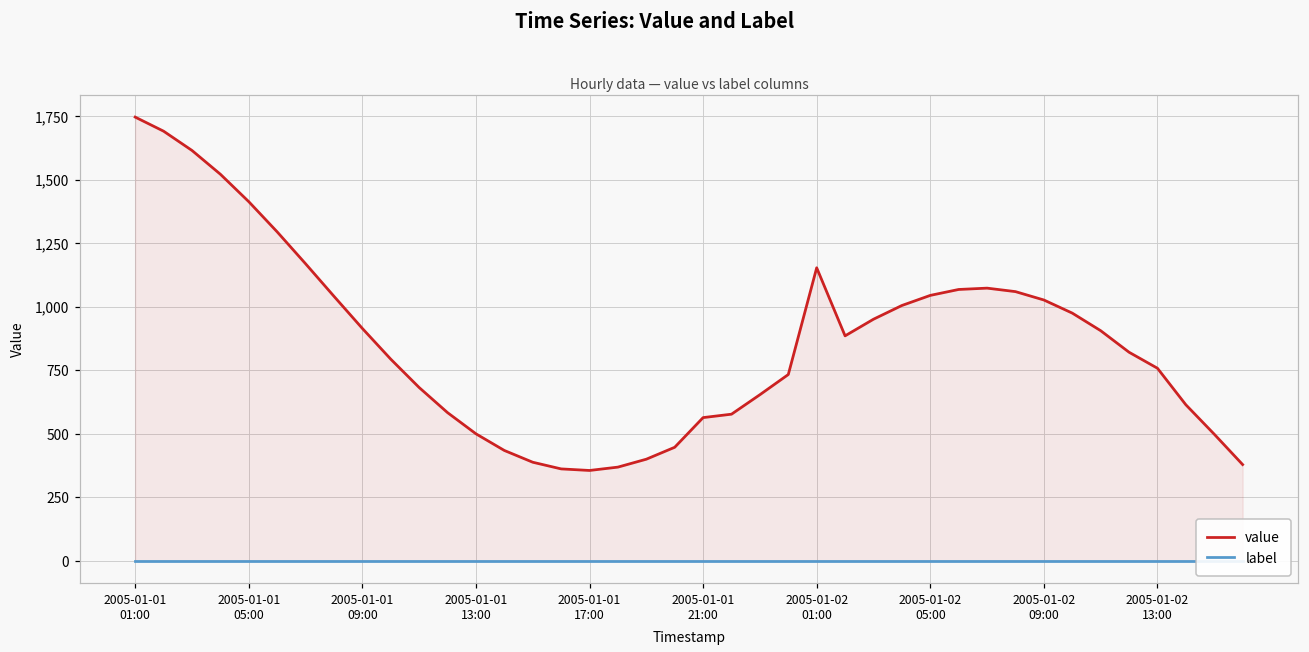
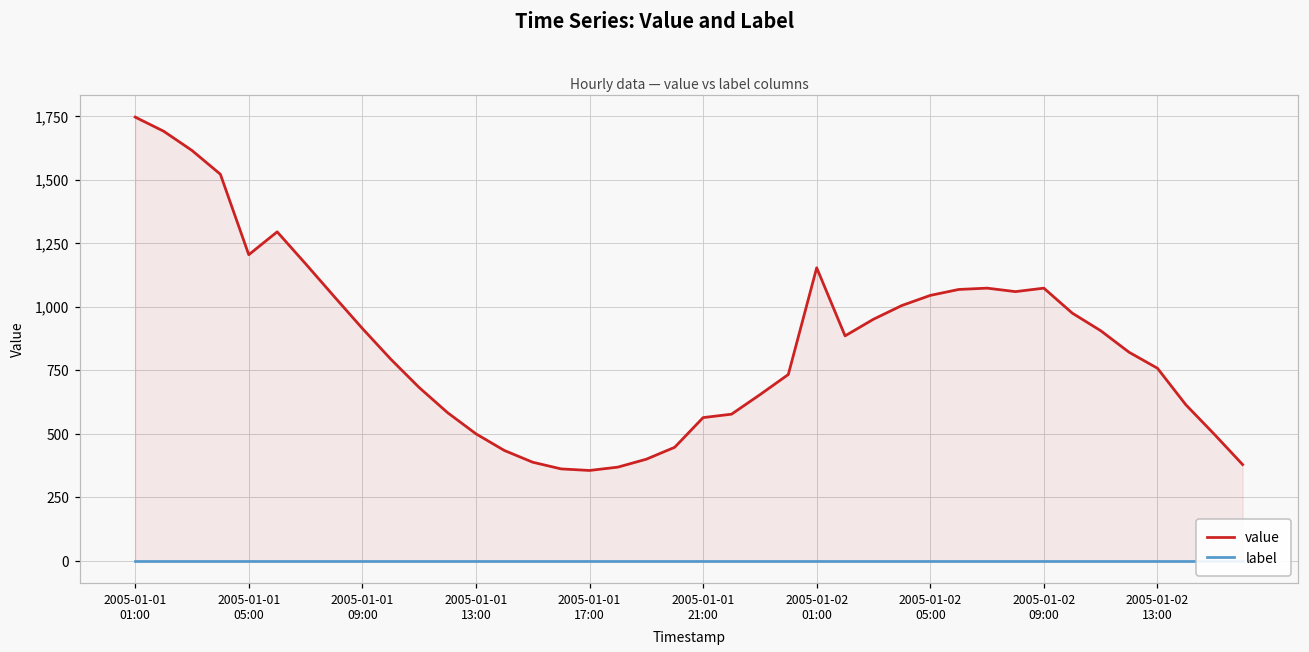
  {
    "value": {
      "2005-01-01 01:00": "1,750",
-     "2005-01-01 05:00": "1,410",
+     "2005-01-01 05:00": "1,210",
      "2005-01-01 09:00": "920",
      "2005-01-01 13:00": "500",
      "2005-01-01 17:00": "360",
      "2005-01-01 21:00": "560",
      "2005-01-02 01:00": "1,150",
      "2005-01-02 05:00": "1,050",
-     "2005-01-02 09:00": "1,030",
+     "2005-01-02 09:00": "1,070",
      "2005-01-02 13:00": "760"
    },
    "label": {
      "2005-01-01 01:00": "0",
      "2005-01-01 05:00": "0",
      "2005-01-01 09:00": "0",
      "2005-01-01 13:00": "0",
      "2005-01-01 17:00": "0",
      "2005-01-01 21:00": "0",
      "2005-01-02 01:00": "0",
      "2005-01-02 05:00": "0",
      "2005-01-02 09:00": "0",
      "2005-01-02 13:00": "0"
    }
  }
